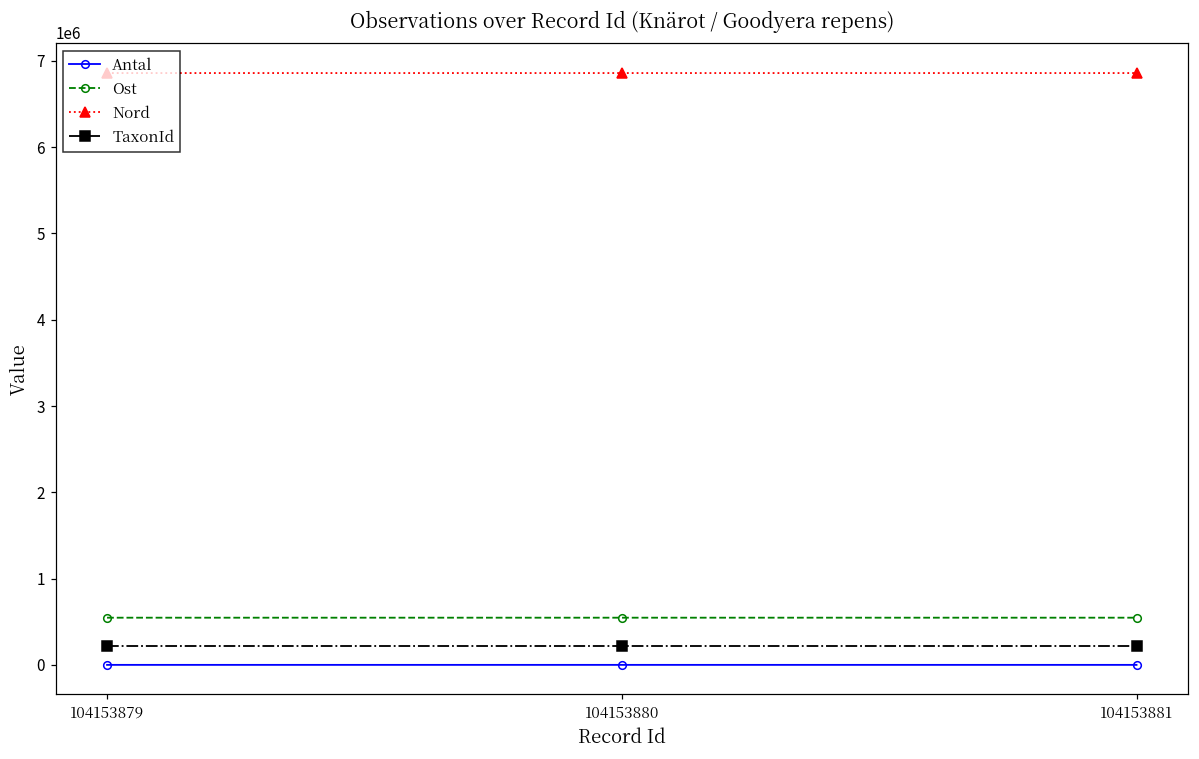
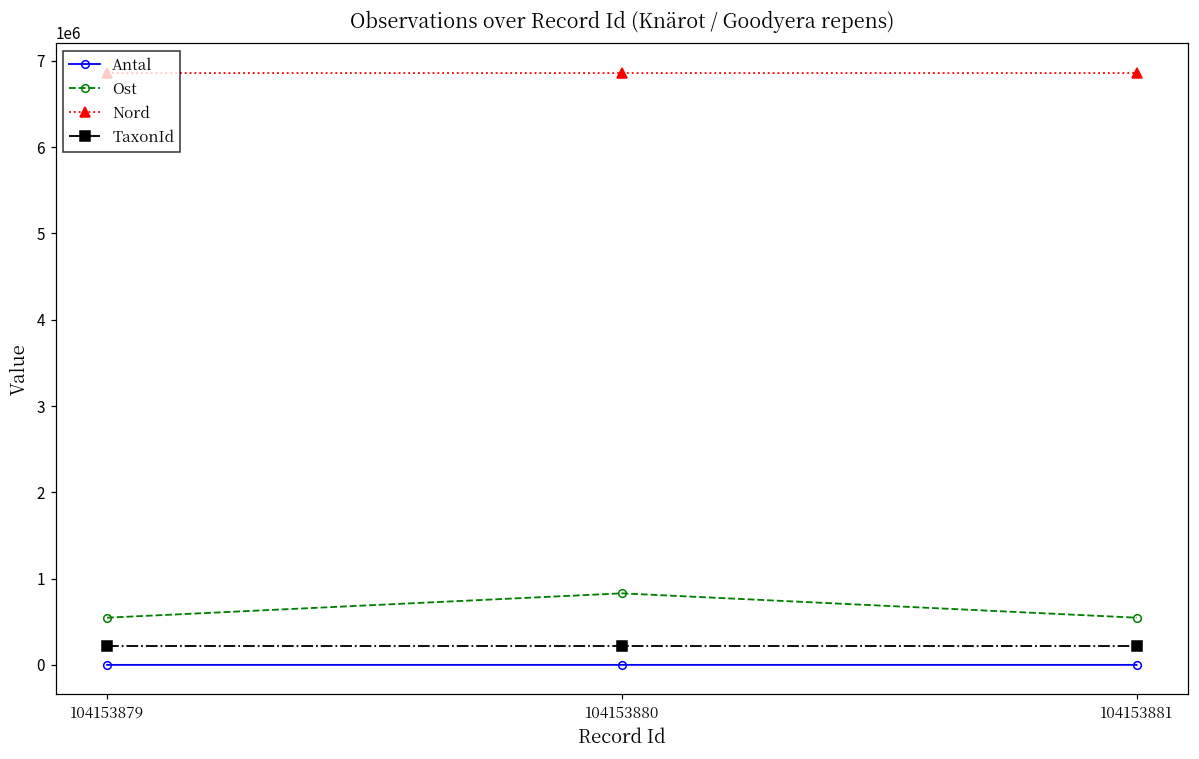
  {
    "Antal": {
      "104153879": 0,
      "104153880": 0,
      "104153881": 0
    },
    "Ost": {
      "104153879": 500000,
-     "104153880": 500000,
+     "104153880": 800000,
      "104153881": 500000
    },
    "Nord": {
      "104153880": 6900000,
      "104153881": 6900000
    },
    "TaxonId": {
      "104153879": 200000,
      "104153880": 200000,
      "104153881": 200000
    }
  }
